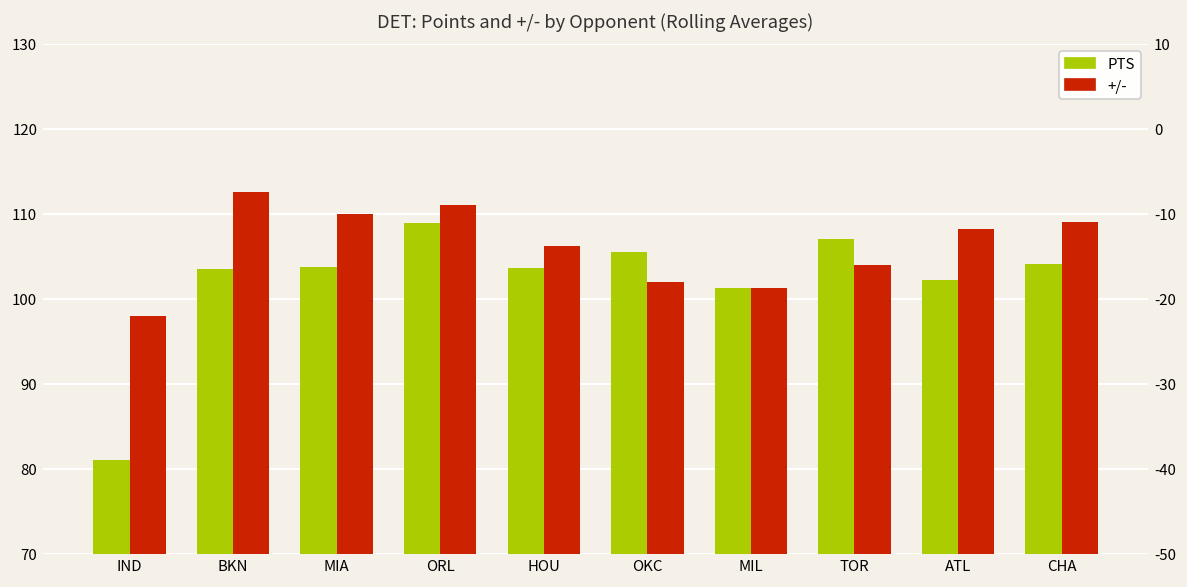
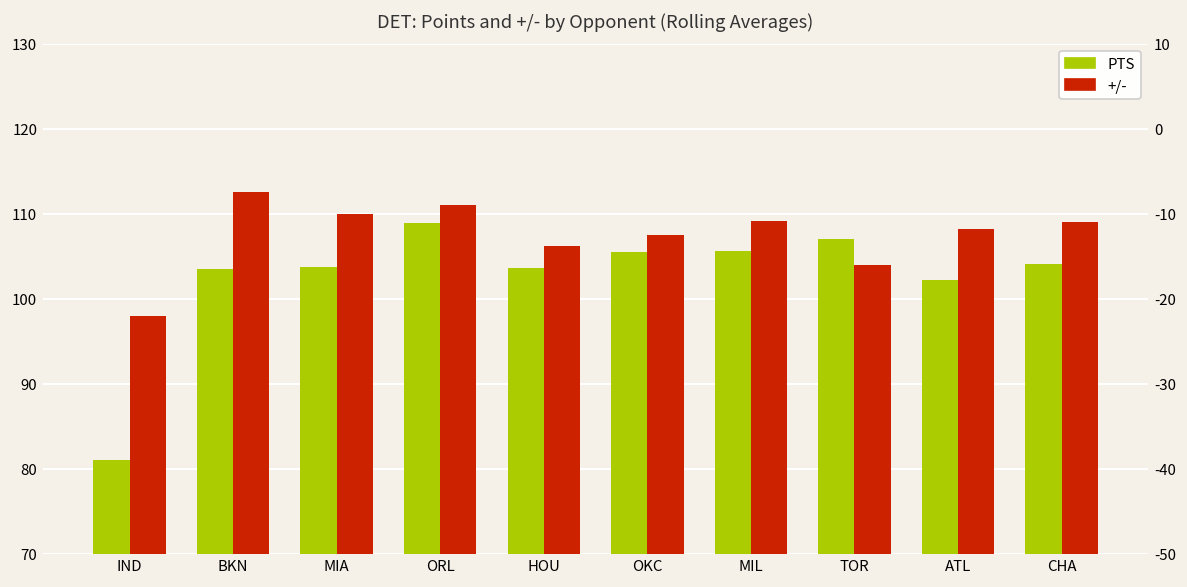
  {
    "PTS": {
      "IND": 81,
      "BKN": 104,
      "MIA": 104,
      "ORL": 109,
      "HOU": 104,
      "OKC": 106,
-     "MIL": 101,
+     "MIL": 106,
      "TOR": 107,
      "ATL": 102,
      "CHA": 104
    },
    "+/-": {
      "IND": 98,
      "BKN": 113,
      "MIA": 110,
      "ORL": 111,
      "HOU": 106,
-     "OKC": 102,
-     "MIL": 101,
+     "OKC": 108,
+     "MIL": 109,
      "TOR": 104,
      "ATL": 108,
      "CHA": 109
    }
  }
